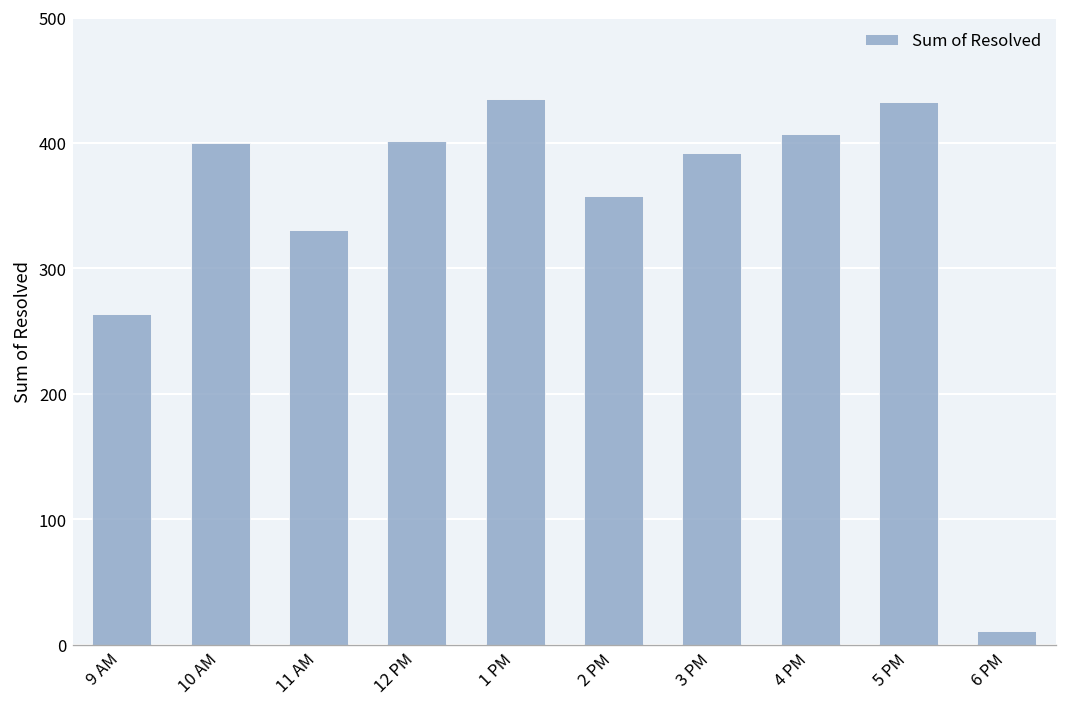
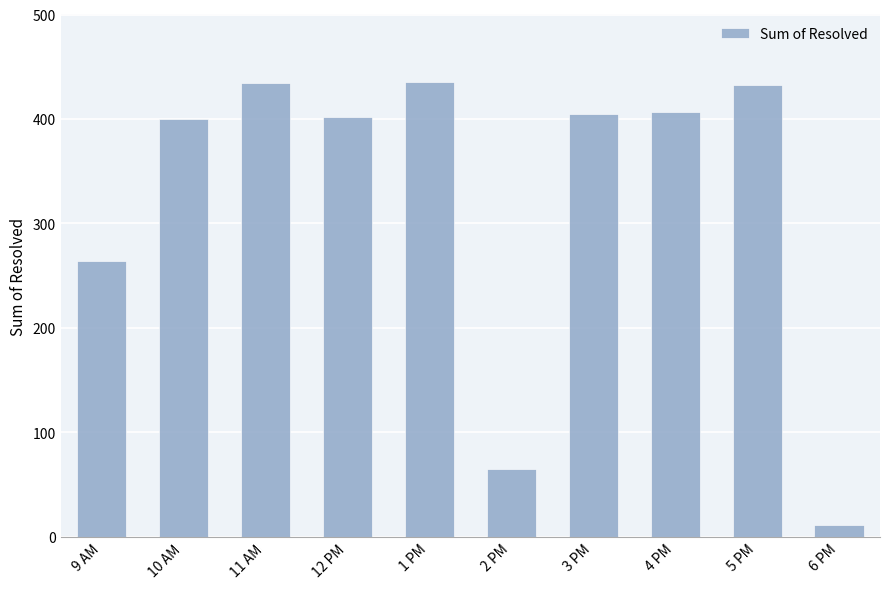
  {
    "9 AM": 264,
    "10 AM": 400,
-   "11 AM": 331,
+   "11 AM": 434,
    "12 PM": 402,
    "1 PM": 435,
-   "2 PM": 358,
-   "3 PM": 392,
+   "2 PM": 65,
+   "3 PM": 405,
    "4 PM": 407,
    "5 PM": 433,
    "6 PM": 11
  }
